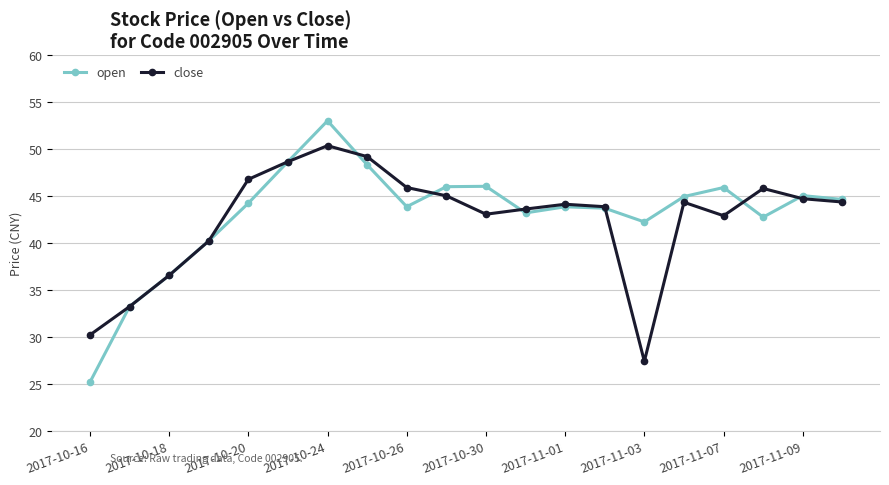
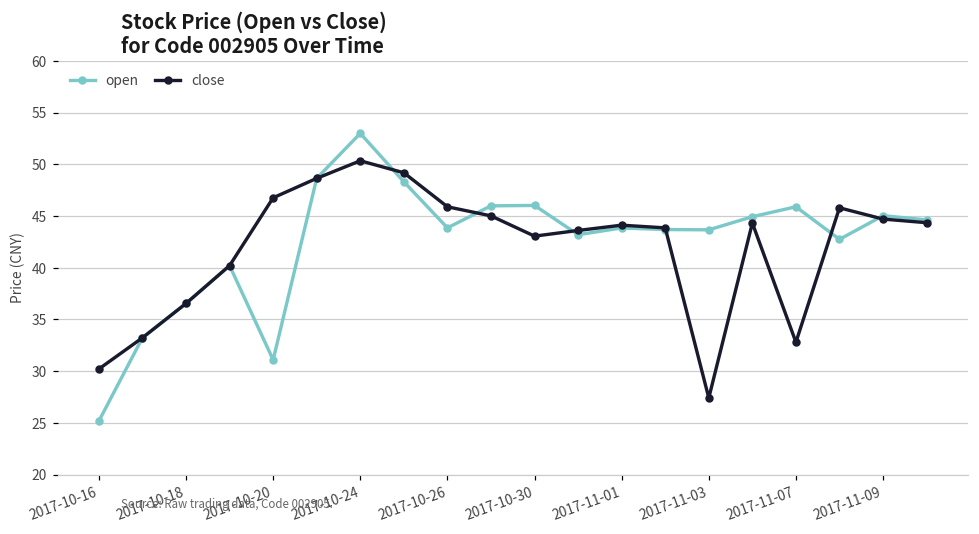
  {
    "open": {
      "2017-10-16": 25,
-     "2017-10-20": 44,
+     "2017-10-20": 31,
      "2017-10-24": 53,
      "2017-10-26": 44,
      "2017-10-30": 46,
-     "2017-11-03": 42,
+     "2017-11-03": 44,
      "2017-11-07": 46,
      "2017-11-09": 45
    },
    "close": {
      "2017-10-16": 30,
      "2017-10-20": 47,
      "2017-10-24": 50,
      "2017-10-26": 46,
      "2017-10-30": 43,
      "2017-11-03": 27,
-     "2017-11-07": 43,
+     "2017-11-07": 33,
      "2017-11-09": 45
    }
  }
